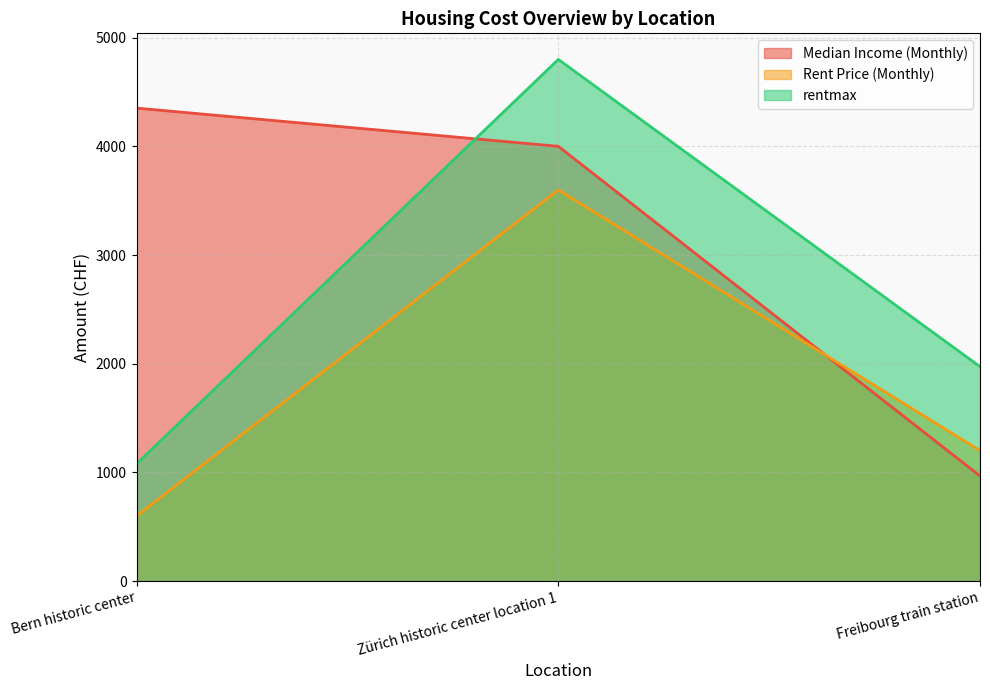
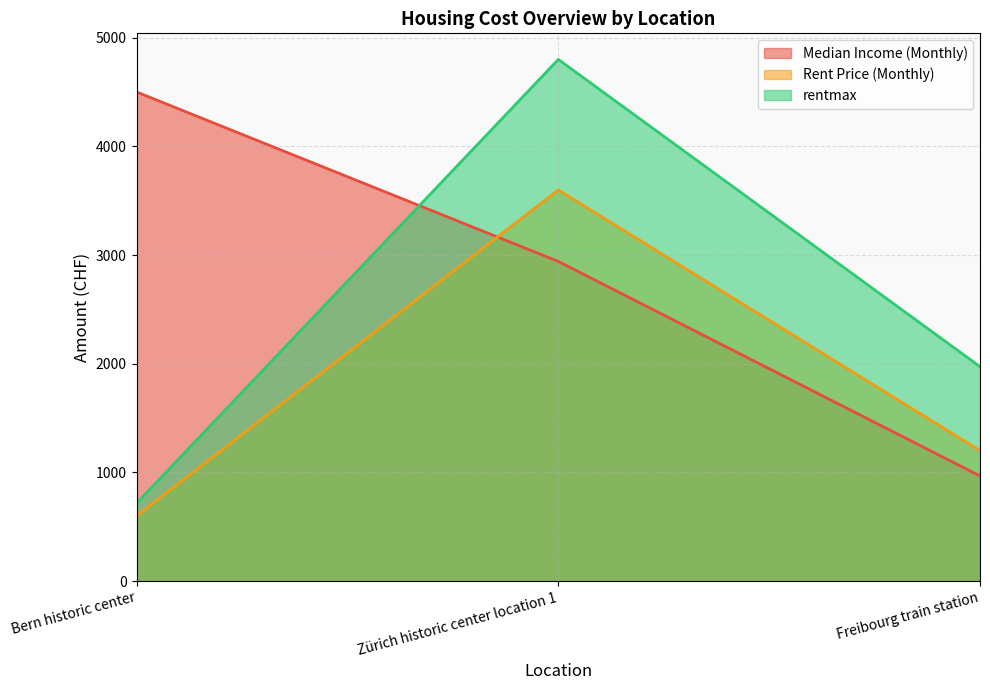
  {
    "Median Income (Monthly)": {
-     "Bern historic center": 4350,
-     "Zürich historic center location 1": 4000,
+     "Bern historic center": 4500,
+     "Zürich historic center location 1": 2940,
      "Freibourg train station": 970
    },
    "Rent Price (Monthly)": {
      "Bern historic center": 600,
      "Zürich historic center location 1": 3600,
      "Freibourg train station": 1200
    },
    "rentmax": {
-     "Bern historic center": 1080,
+     "Bern historic center": 720,
      "Zürich historic center location 1": 4800,
      "Freibourg train station": 1970
    }
  }
